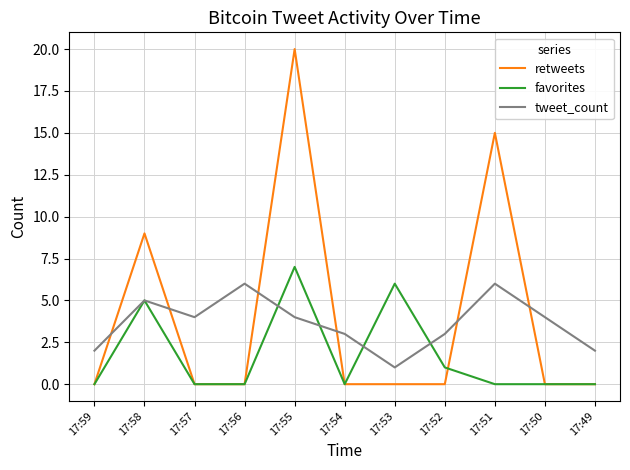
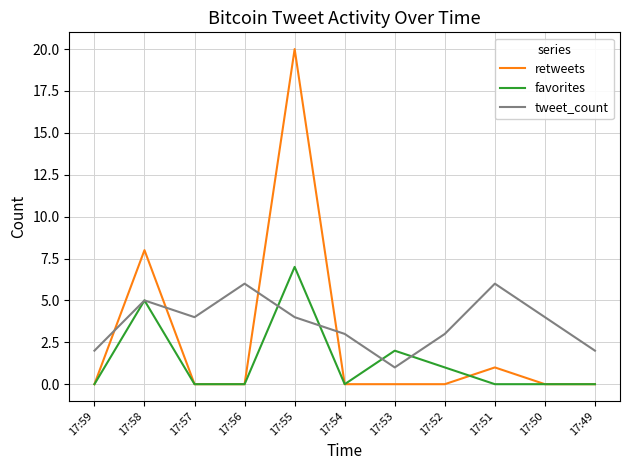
  {
    "retweets": {
-     "17:58": 9,
+     "17:58": 8,
      "17:55": 20,
      "17:53": 0,
      "17:52": 0,
-     "17:51": 15
+     "17:51": 1
    },
    "favorites": {
      "17:55": 7,
-     "17:53": 6,
+     "17:53": 2,
      "17:52": 1,
      "17:51": 0
    },
    "tweet_count": {
      "17:59": 2,
      "17:57": 4,
      "17:56": 6,
      "17:55": 4,
      "17:54": 3,
      "17:53": 1,
      "17:52": 3,
      "17:51": 6,
      "17:50": 4,
      "17:49": 2
    }
  }
